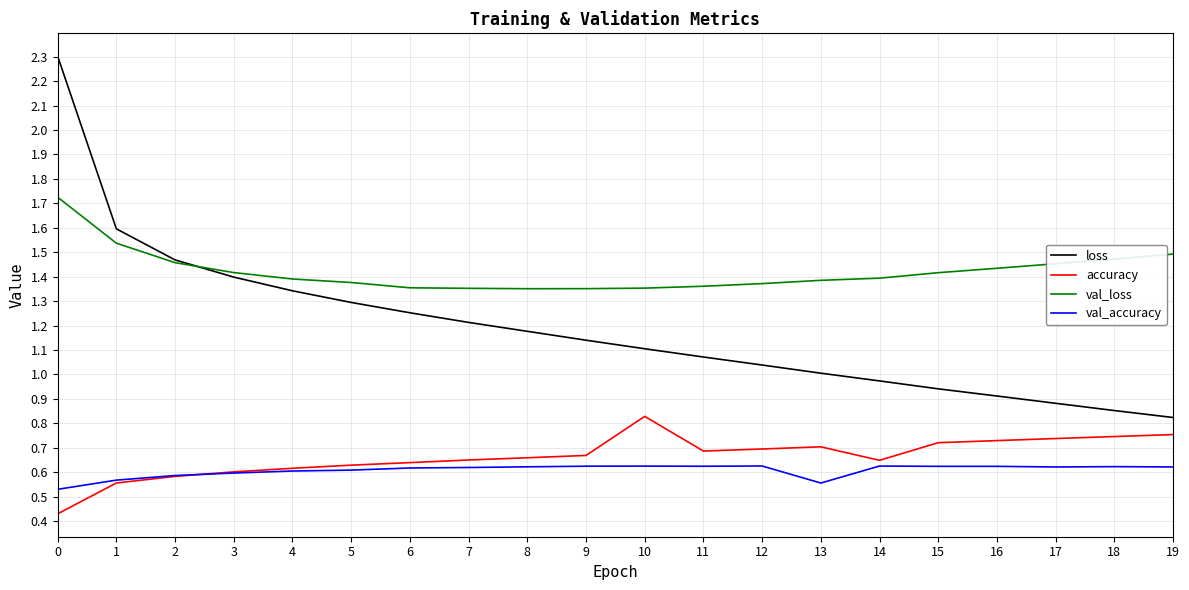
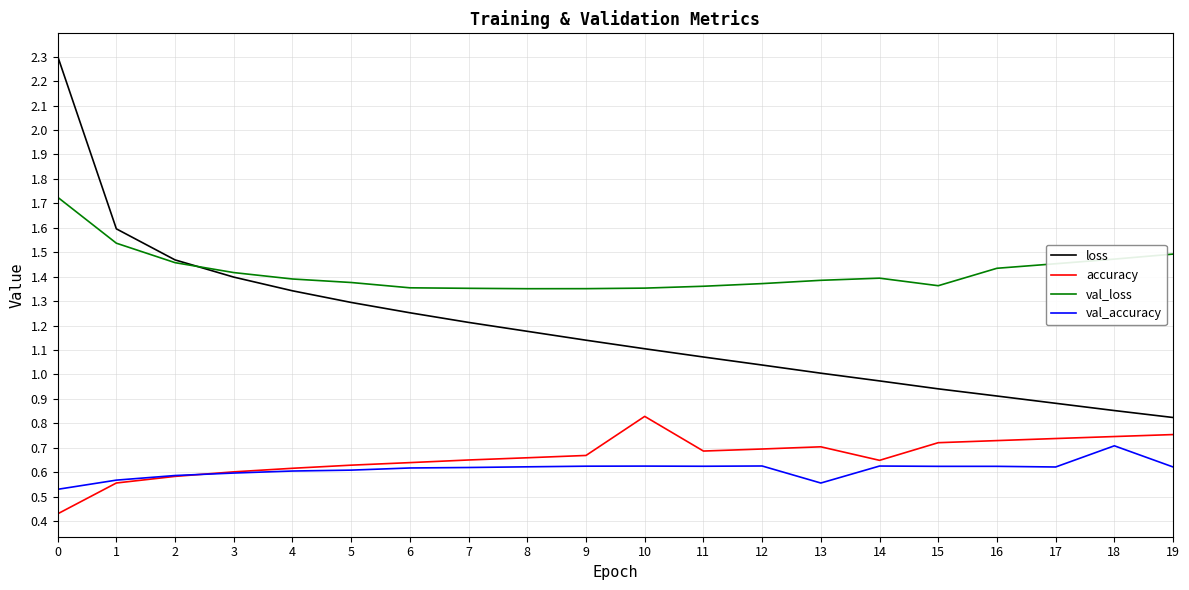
  {
    "loss": {
      "0": 2.30,
      "1": 1.60,
      "2": 1.47,
      "3": 1.40,
      "4": 1.34,
      "5": 1.29,
      "6": 1.25,
      "7": 1.21,
      "8": 1.18,
      "9": 1.14,
      "10": 1.11,
      "11": 1.07,
      "12": 1.04,
      "13": 1.01,
      "14": 0.97,
      "15": 0.94,
      "16": 0.91,
      "17": 0.88,
      "18": 0.85,
      "19": 0.82
    },
    "accuracy": {
      "0": 0.43,
      "1": 0.56,
      "4": 0.62,
      "5": 0.63,
      "6": 0.64,
      "7": 0.65,
      "8": 0.66,
      "9": 0.67,
      "10": 0.83,
      "11": 0.69,
      "12": 0.70,
      "13": 0.70,
      "14": 0.65,
      "15": 0.72,
      "16": 0.73,
      "17": 0.74,
      "18": 0.75,
      "19": 0.75
    },
    "val_loss": {
      "0": 1.73,
      "1": 1.54,
      "2": 1.46,
      "3": 1.42,
      "4": 1.39,
      "5": 1.38,
      "6": 1.35,
      "7": 1.35,
      "8": 1.35,
      "9": 1.35,
      "10": 1.35,
      "11": 1.36,
      "12": 1.37,
      "13": 1.39,
      "14": 1.39,
-     "15": 1.42,
+     "15": 1.36,
      "16": 1.43,
      "19": 1.49
    },
    "val_accuracy": {
      "0": 0.53,
      "1": 0.57,
      "4": 0.61,
      "5": 0.61,
      "6": 0.62,
      "7": 0.62,
      "8": 0.62,
      "9": 0.62,
      "10": 0.63,
      "11": 0.62,
      "12": 0.63,
      "13": 0.56,
      "14": 0.63,
      "15": 0.62,
      "16": 0.62,
      "17": 0.62,
-     "18": 0.62,
+     "18": 0.71,
      "19": 0.62
    }
  }
